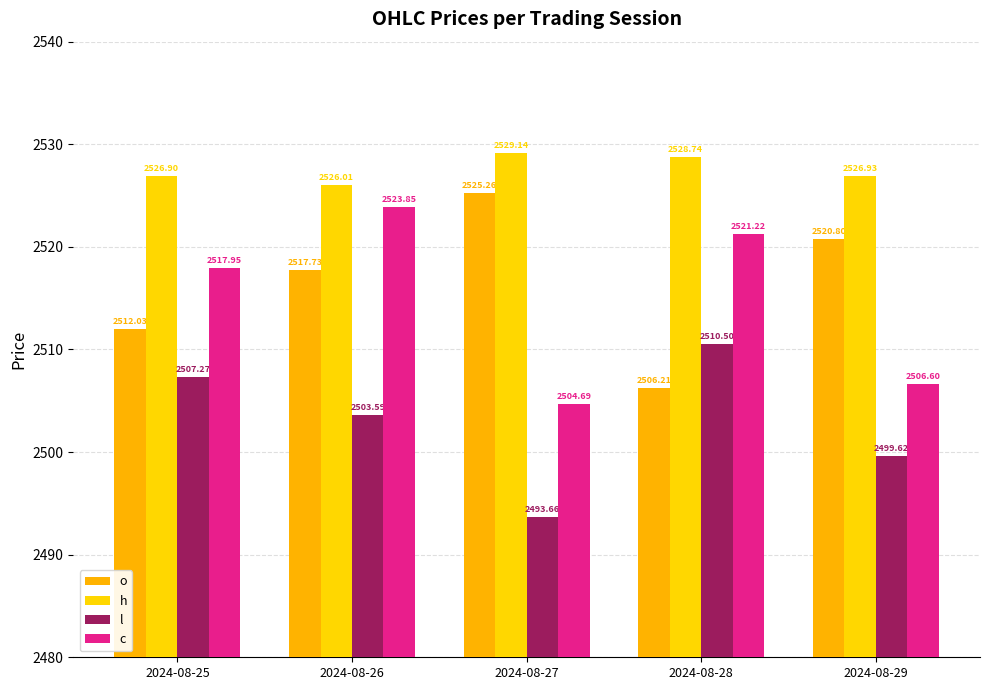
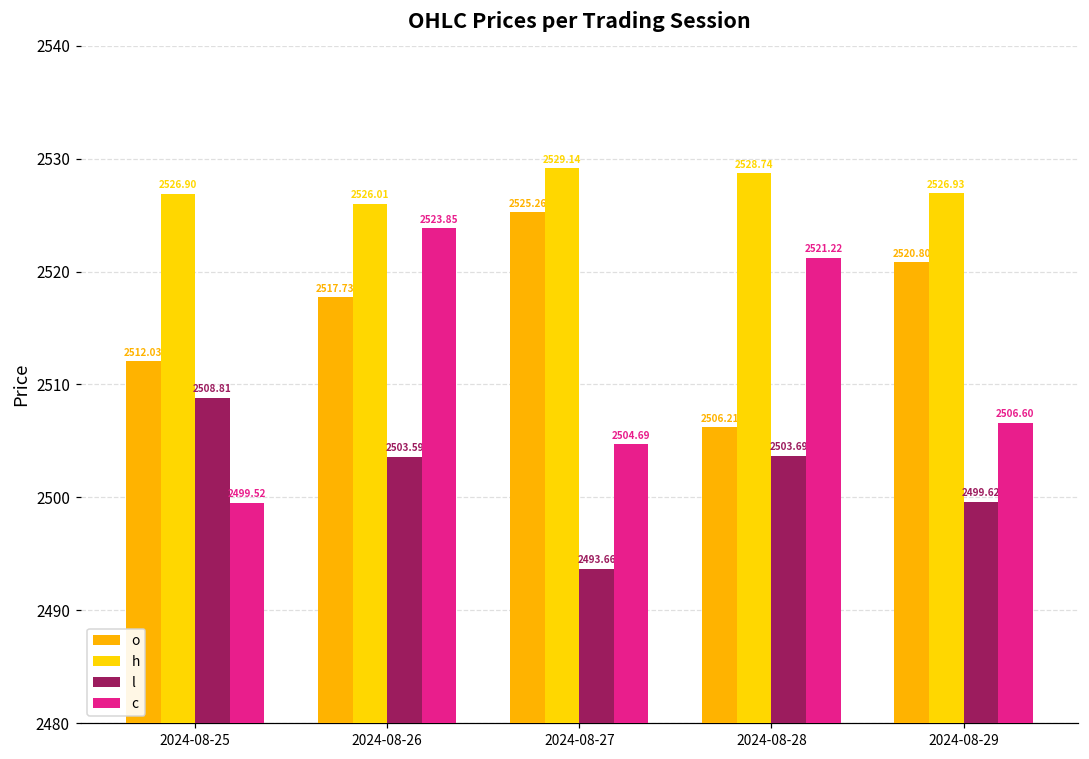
  {
    "l": {
-     "2024-08-25": 2507.27,
+     "2024-08-25": 2508.81,
      "2024-08-26": 2503.59,
      "2024-08-27": 2493.66,
-     "2024-08-28": 2510.50,
+     "2024-08-28": 2503.69,
      "2024-08-29": 2499.62
    },
    "c": {
-     "2024-08-25": 2517.95,
+     "2024-08-25": 2499.52,
      "2024-08-26": 2523.85,
      "2024-08-27": 2504.69,
      "2024-08-28": 2521.22,
      "2024-08-29": 2506.60
    }
  }
